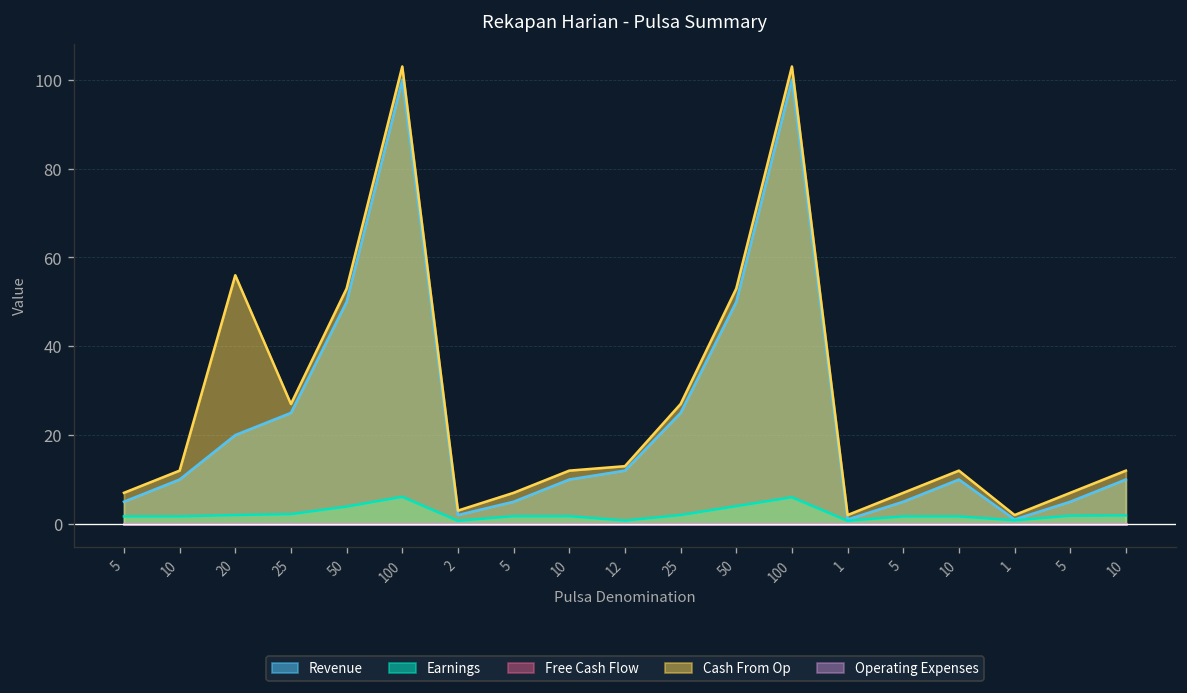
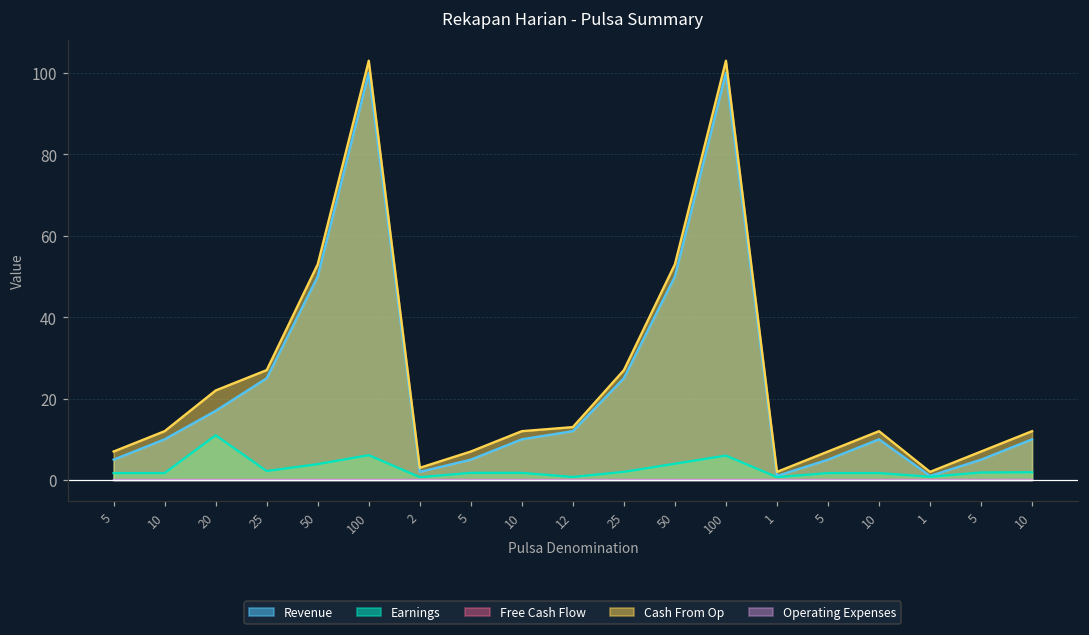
  {
    "Revenue": {
-     "20": 20,
+     "20": 17,
      "2": 2,
      "12": 12
    },
    "Earnings": {
-     "20": 2,
+     "20": 11,
      "2": 1,
      "12": 1
    },
    "Operating Expenses": {
      "20": 0,
      "2": 0,
      "12": 0
    },
    "Cash From Op": {
-     "20": 56,
+     "20": 22,
      "2": 3,
      "12": 13
    }
  }
